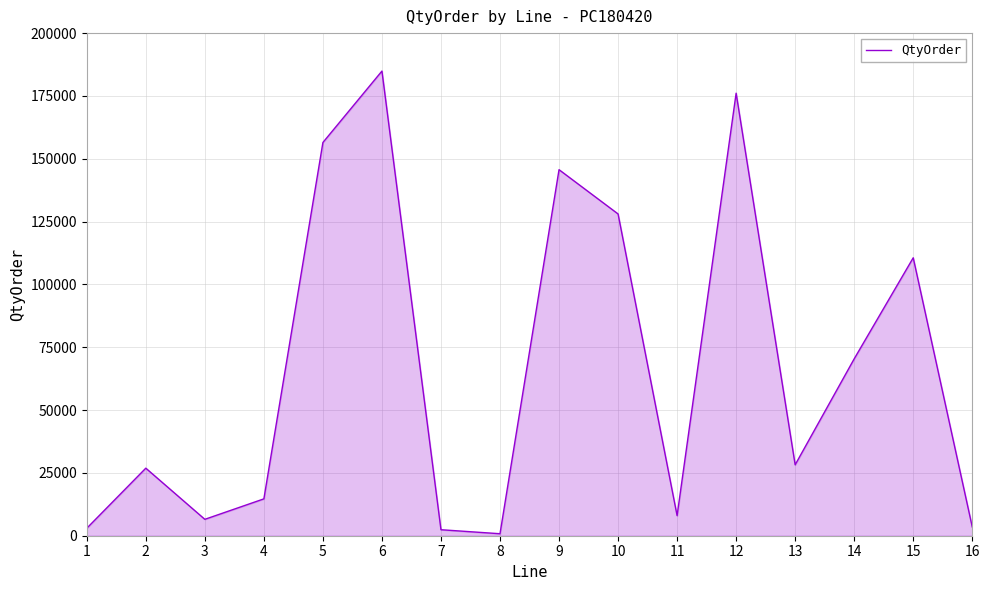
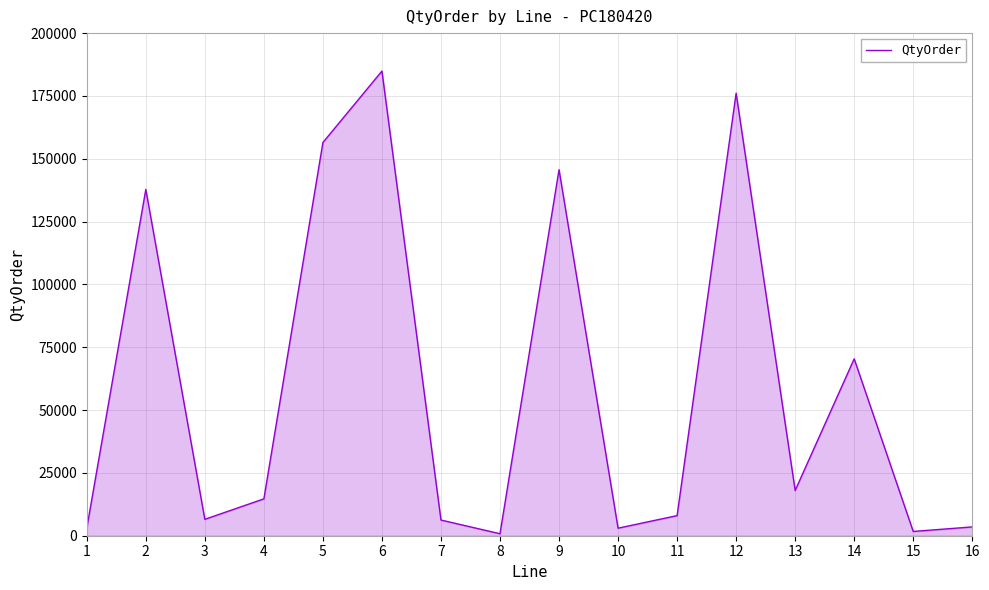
  {
    "1": 3000,
-   "2": 27000,
+   "2": 138000,
    "3": 7000,
    "4": 15000,
    "5": 156000,
    "6": 185000,
-   "7": 2000,
+   "7": 6000,
    "8": 1000,
    "9": 146000,
-   "10": 128000,
+   "10": 3000,
    "11": 8000,
    "12": 176000,
-   "13": 28000,
+   "13": 18000,
    "14": 70000,
-   "15": 111000,
+   "15": 2000,
    "16": 4000
  }
